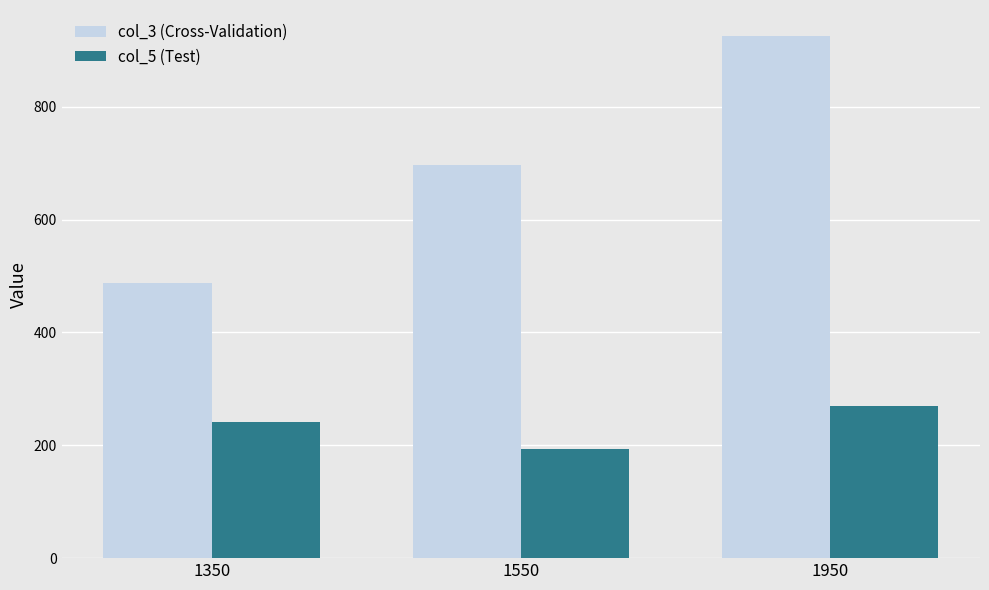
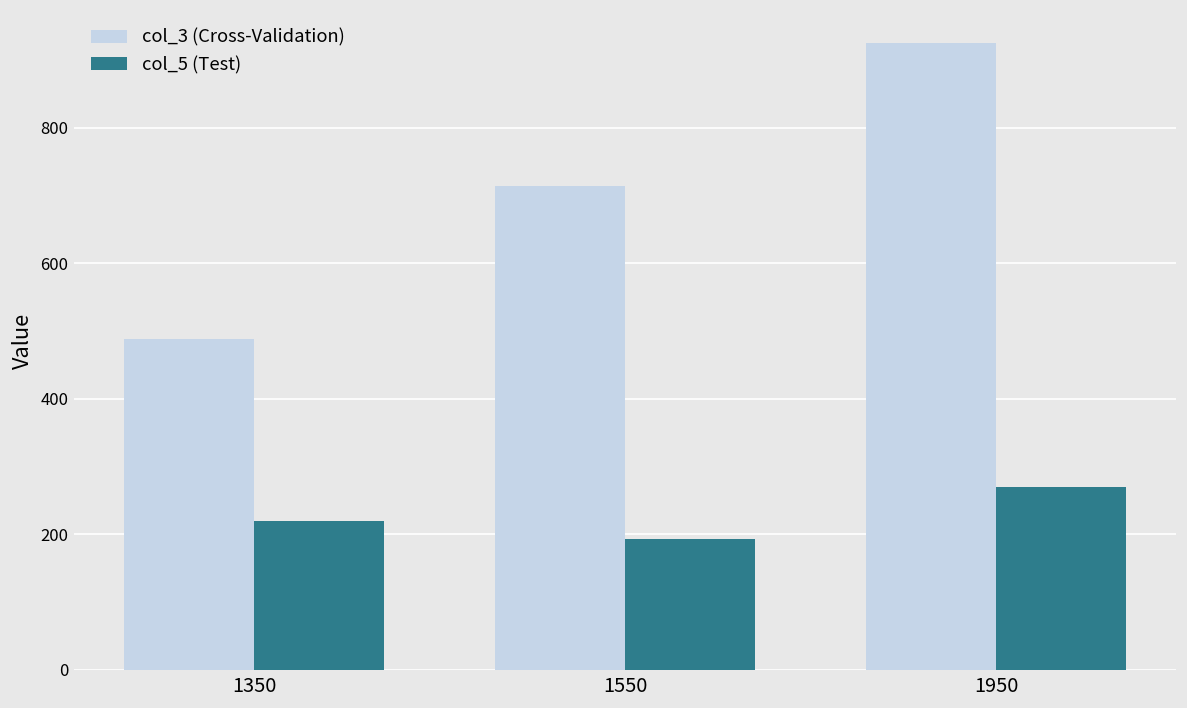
  {
    "col_3 (Cross-Validation)": {
      "1350": 490,
-     "1550": 700,
+     "1550": 720,
      "1950": 930
    },
    "col_5 (Test)": {
-     "1350": 240,
+     "1350": 220,
      "1550": 190,
      "1950": 270
    }
  }
